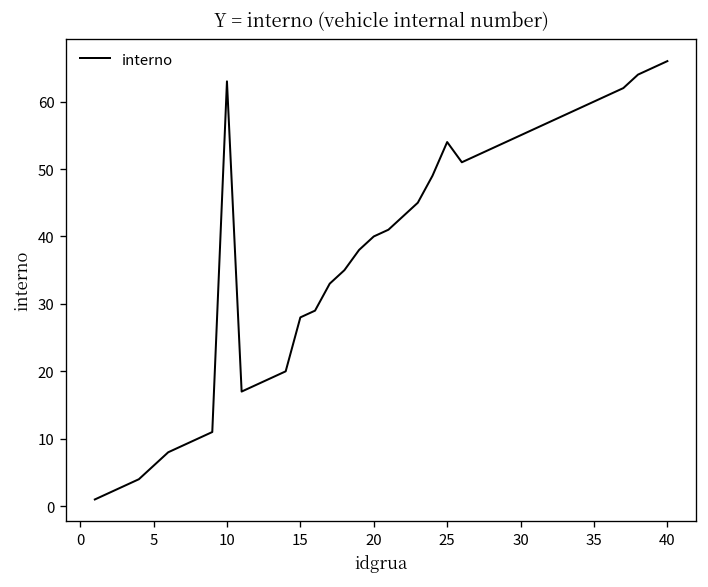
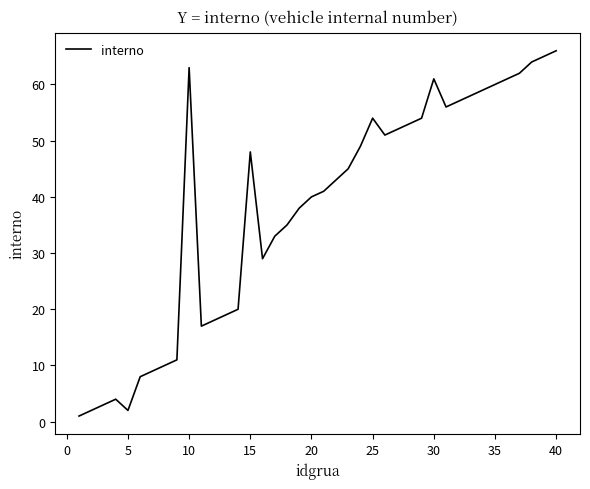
  {
-   "5": 6,
+   "5": 2,
    "10": 63,
-   "15": 28,
+   "15": 48,
    "20": 40,
    "25": 54,
-   "30": 55,
+   "30": 61,
    "35": 60,
    "40": 66
  }
